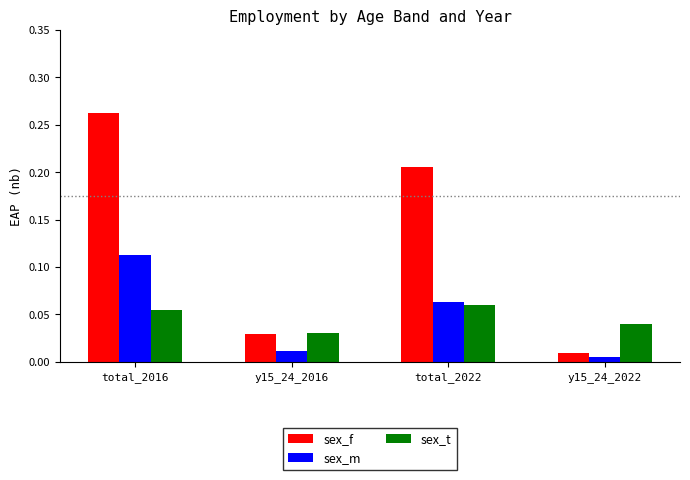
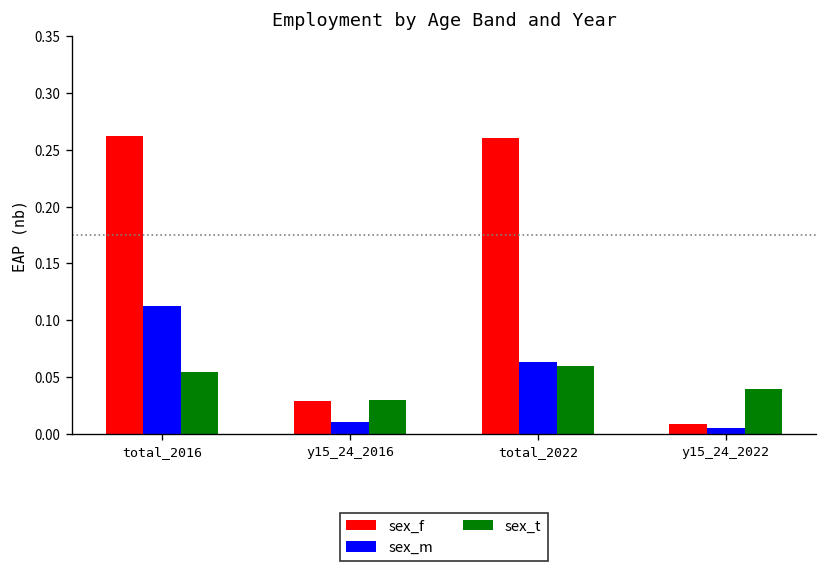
  {
    "sex_f": {
      "total_2016": 0.26,
      "y15_24_2016": 0.03,
-     "total_2022": 0.21,
+     "total_2022": 0.26,
      "y15_24_2022": 0.01
    },
    "sex_m": {
      "total_2016": 0.11,
      "y15_24_2016": 0.01,
      "total_2022": 0.06,
      "y15_24_2022": 0.01
    },
    "sex_t": {
      "total_2016": 0.06,
      "y15_24_2016": 0.03,
      "total_2022": 0.06,
      "y15_24_2022": 0.04
    }
  }
